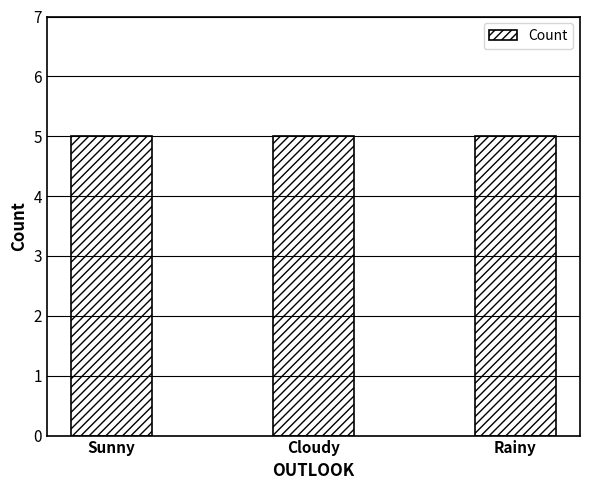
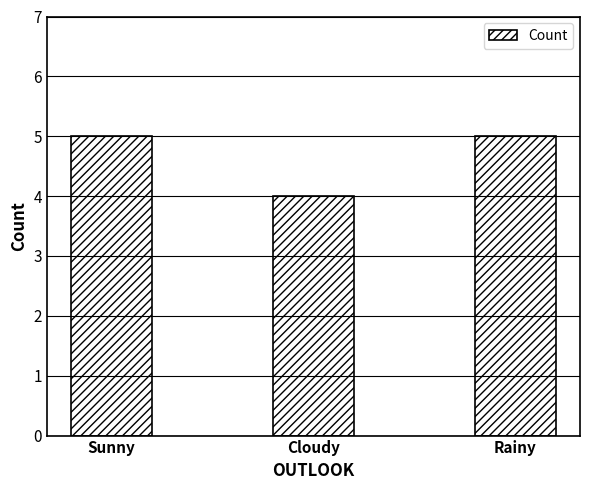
  {
    "Sunny": 5,
-   "Cloudy": 5,
+   "Cloudy": 4,
    "Rainy": 5
  }
